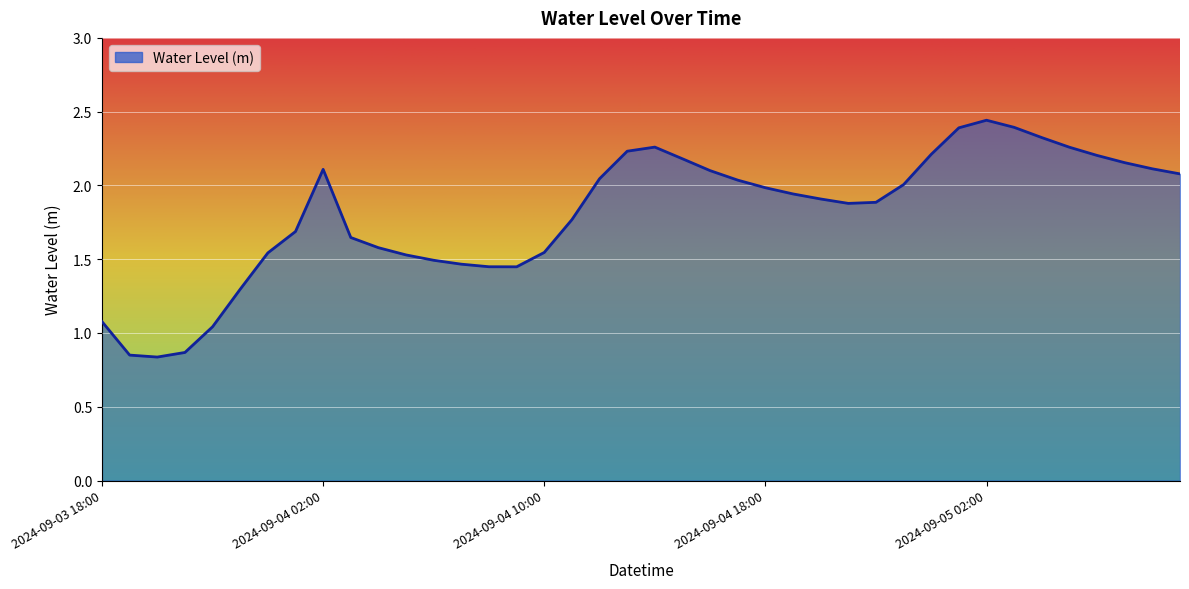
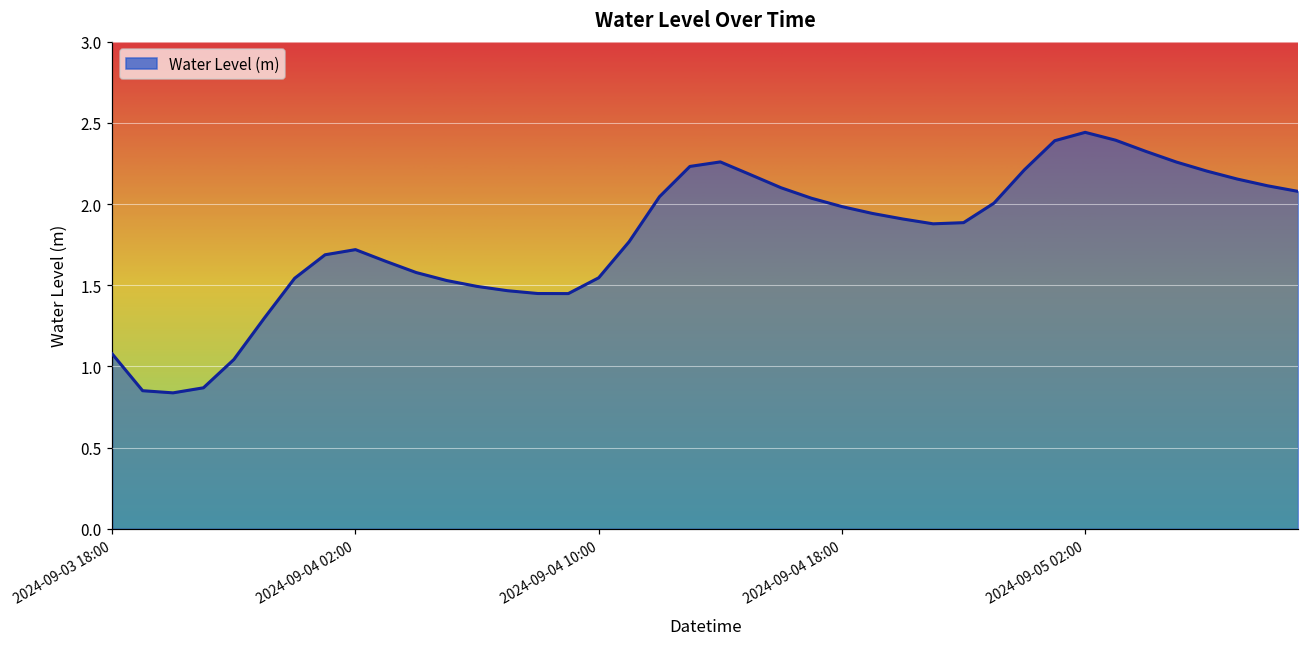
  {
    "2024-09-03 18:00": 1.08,
-   "2024-09-04 02:00": 2.11,
+   "2024-09-04 02:00": 1.72,
    "2024-09-04 10:00": 1.55,
    "2024-09-04 18:00": 1.98,
    "2024-09-05 02:00": 2.44
  }
